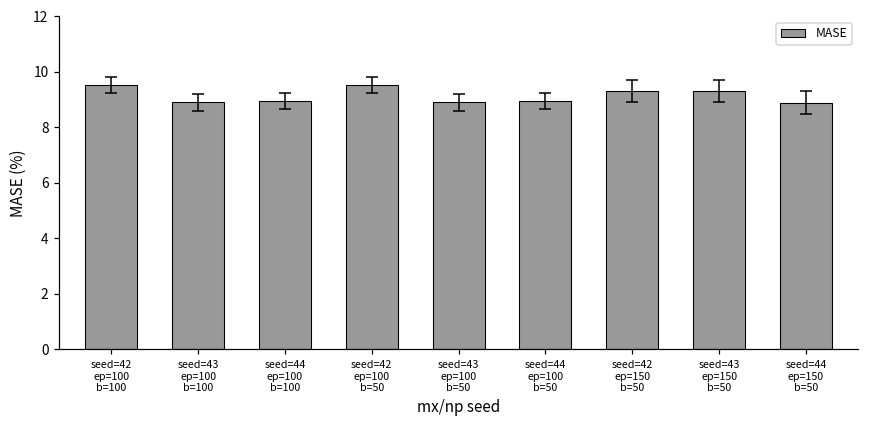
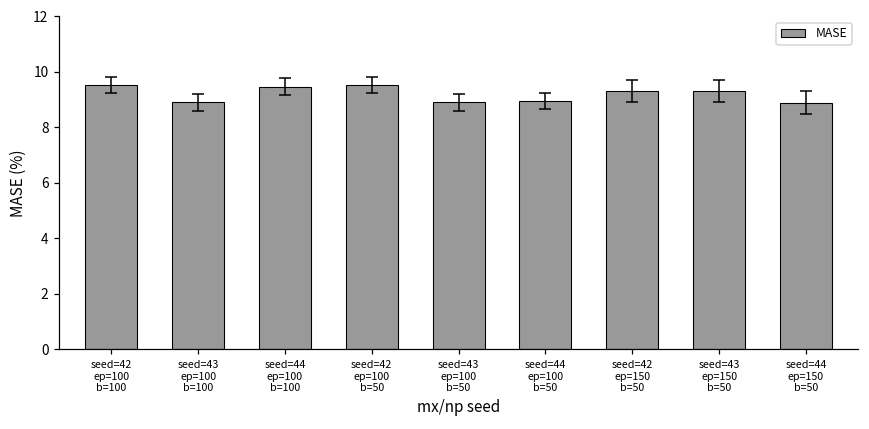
  {
    "MASE": {
      "seed=42 ep=100 b=100": 9.5,
      "seed=43 ep=100 b=100": 8.9,
-     "seed=44 ep=100 b=100": 8.9,
+     "seed=44 ep=100 b=100": 9.5,
      "seed=42 ep=100 b=50": 9.5,
      "seed=43 ep=100 b=50": 8.9,
      "seed=44 ep=100 b=50": 8.9,
      "seed=42 ep=150 b=50": 9.3,
      "seed=43 ep=150 b=50": 9.3,
      "seed=44 ep=150 b=50": 8.9
    }
  }
